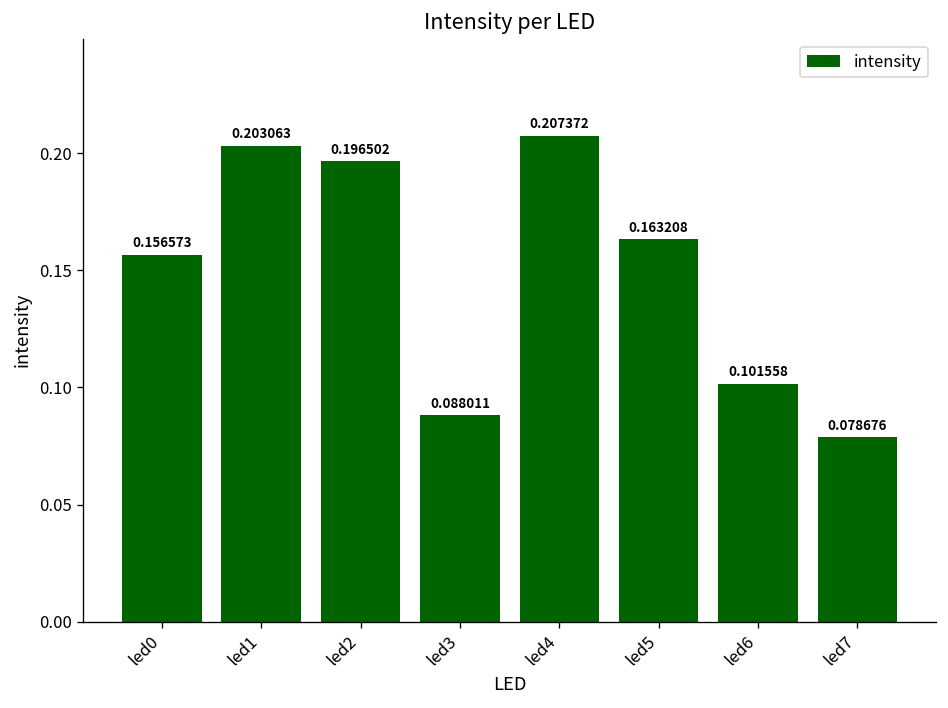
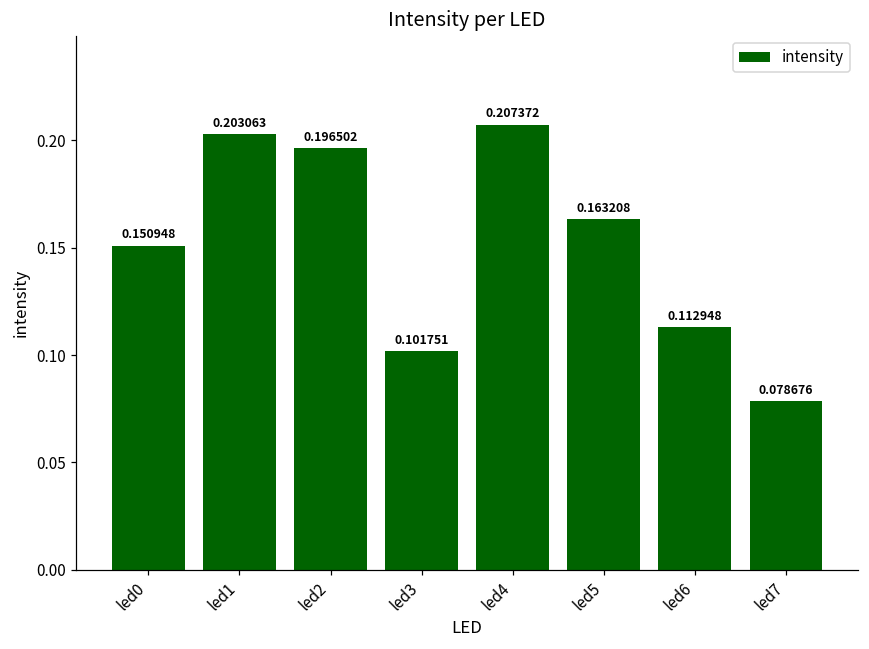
  {
-   "led0": 0.156573,
+   "led0": 0.150948,
    "led1": 0.203063,
    "led2": 0.196502,
-   "led3": 0.088011,
+   "led3": 0.101751,
    "led4": 0.207372,
    "led5": 0.163208,
-   "led6": 0.101558,
+   "led6": 0.112948,
    "led7": 0.078676
  }
